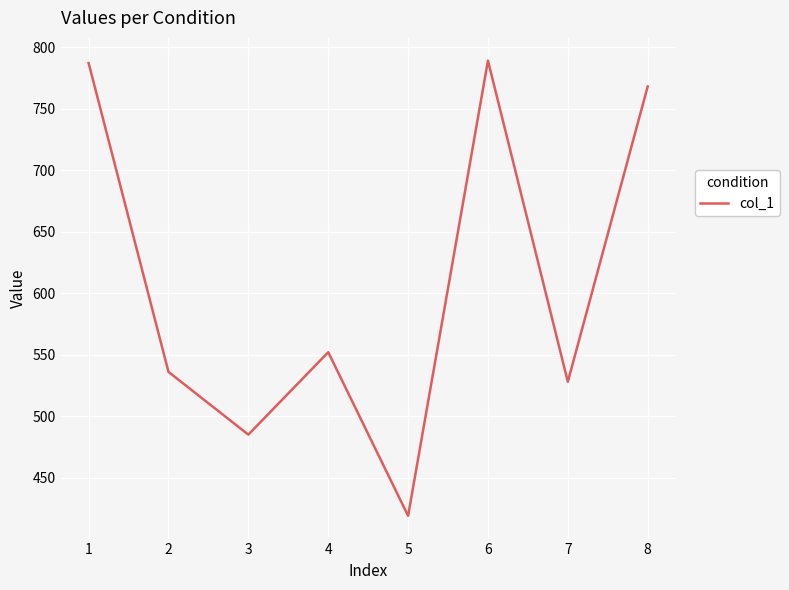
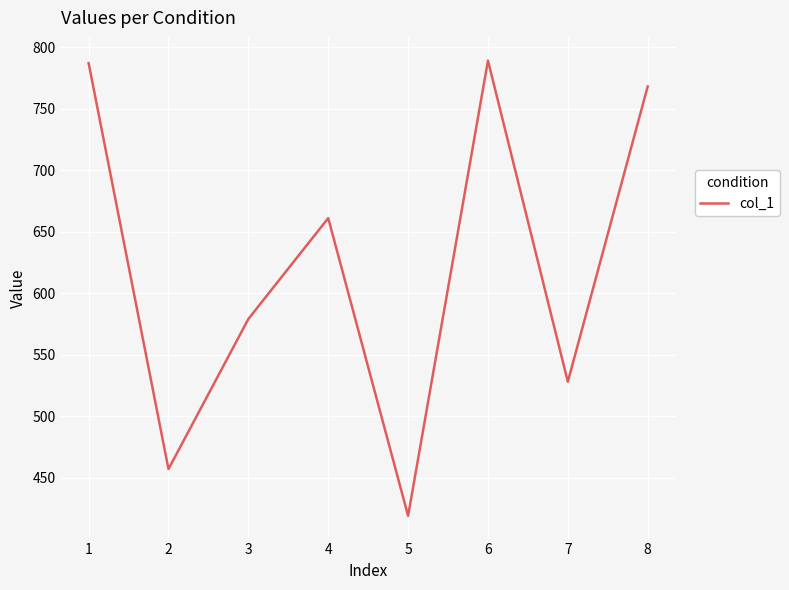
  {
    "1": 787,
-   "2": 536,
-   "3": 485,
-   "4": 552,
+   "2": 457,
+   "3": 579,
+   "4": 661,
    "5": 419,
    "6": 789,
    "7": 528,
    "8": 768
  }
